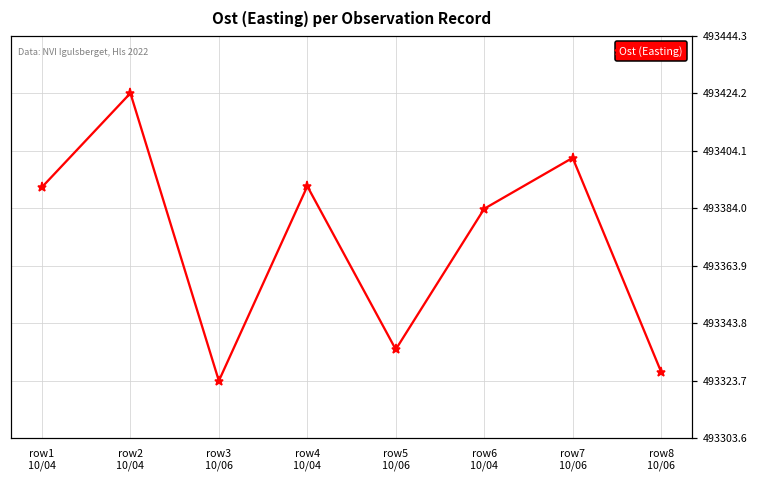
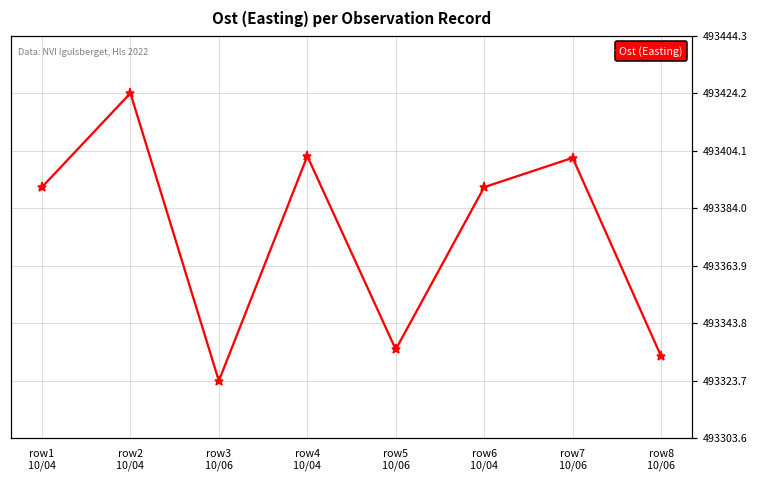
  {
    "row1 10/04": 493391,
    "row2 10/04": 493424,
    "row3 10/06": 493324,
-   "row4 10/04": 493392,
+   "row4 10/04": 493402,
    "row5 10/06": 493335,
-   "row6 10/04": 493384,
+   "row6 10/04": 493391,
    "row7 10/06": 493402,
-   "row8 10/06": 493327
+   "row8 10/06": 493332
  }
